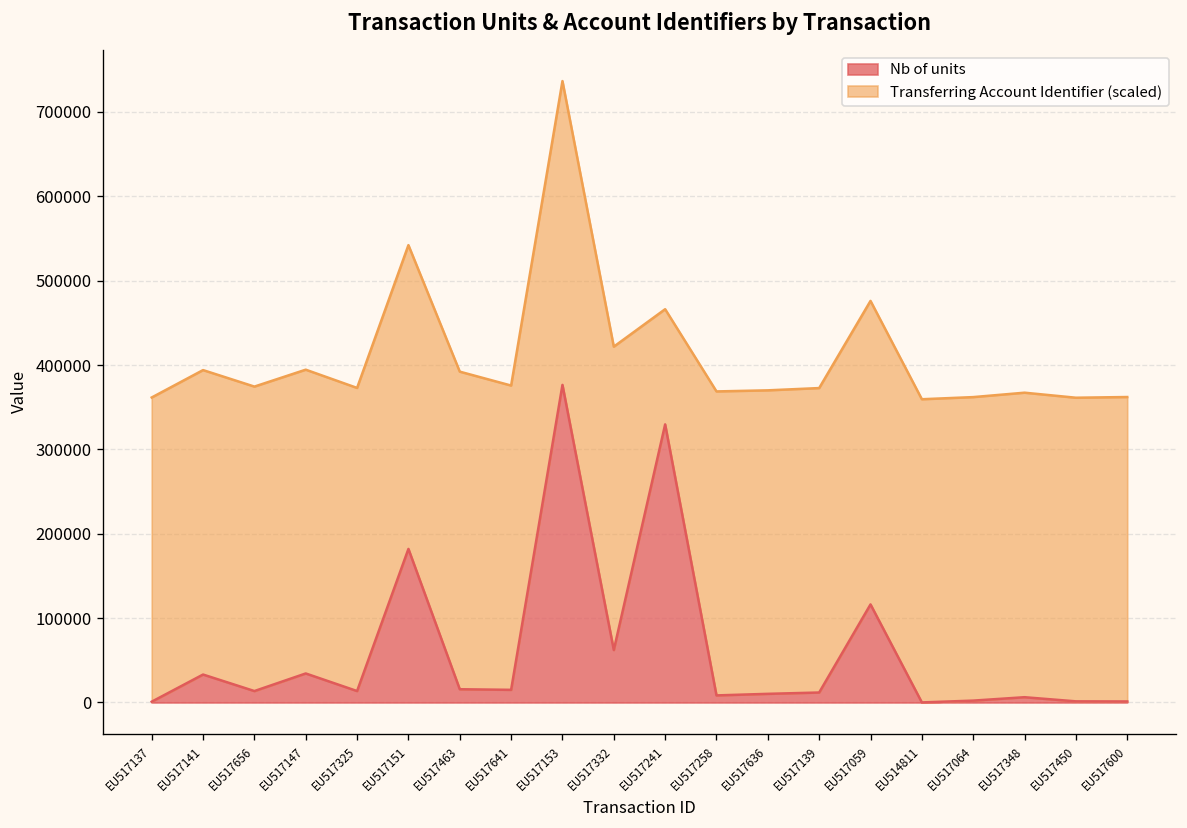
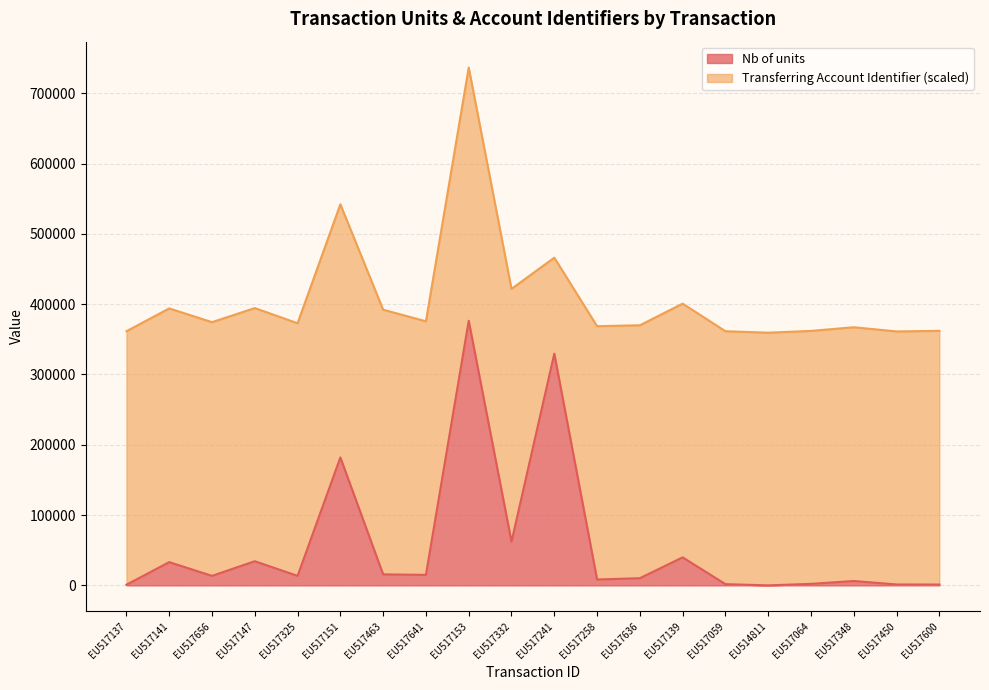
  {
    "Nb of units": {
      "EU517137": 0,
      "EU517141": 30000,
      "EU517656": 10000,
      "EU517147": 30000,
      "EU517325": 10000,
      "EU517151": 180000,
      "EU517463": 20000,
      "EU517641": 10000,
      "EU517153": 380000,
      "EU517332": 60000,
      "EU517241": 330000,
      "EU517258": 10000,
      "EU517636": 10000,
-     "EU517139": 10000,
-     "EU517059": 120000,
+     "EU517139": 40000,
+     "EU517059": 0,
      "EU514811": 0,
      "EU517064": 0,
      "EU517348": 10000,
      "EU517450": 0,
      "EU517600": 0
    },
    "Transferring Account Identifier (scaled)": {
      "EU517137": 360000,
      "EU517141": 360000,
      "EU517656": 360000,
      "EU517147": 360000,
      "EU517325": 360000,
      "EU517151": 360000,
      "EU517463": 380000,
      "EU517641": 360000,
      "EU517153": 360000,
      "EU517332": 360000,
      "EU517241": 140000,
      "EU517258": 360000,
      "EU517636": 360000,
      "EU517139": 360000,
      "EU517059": 360000,
      "EU514811": 360000,
      "EU517064": 360000,
      "EU517348": 360000,
      "EU517450": 360000,
      "EU517600": 360000
    }
  }
